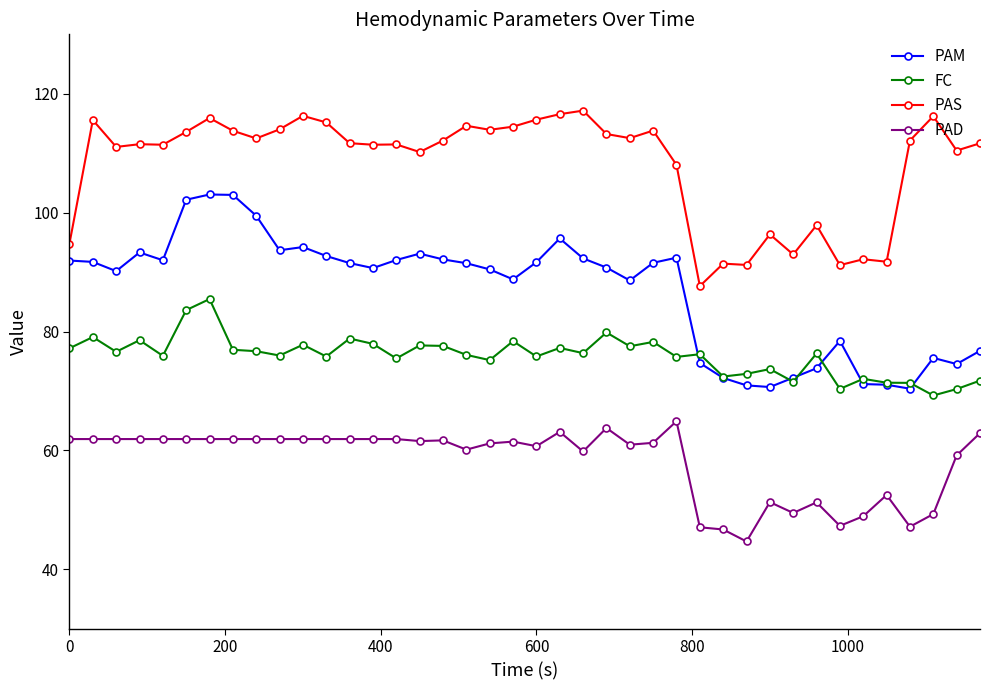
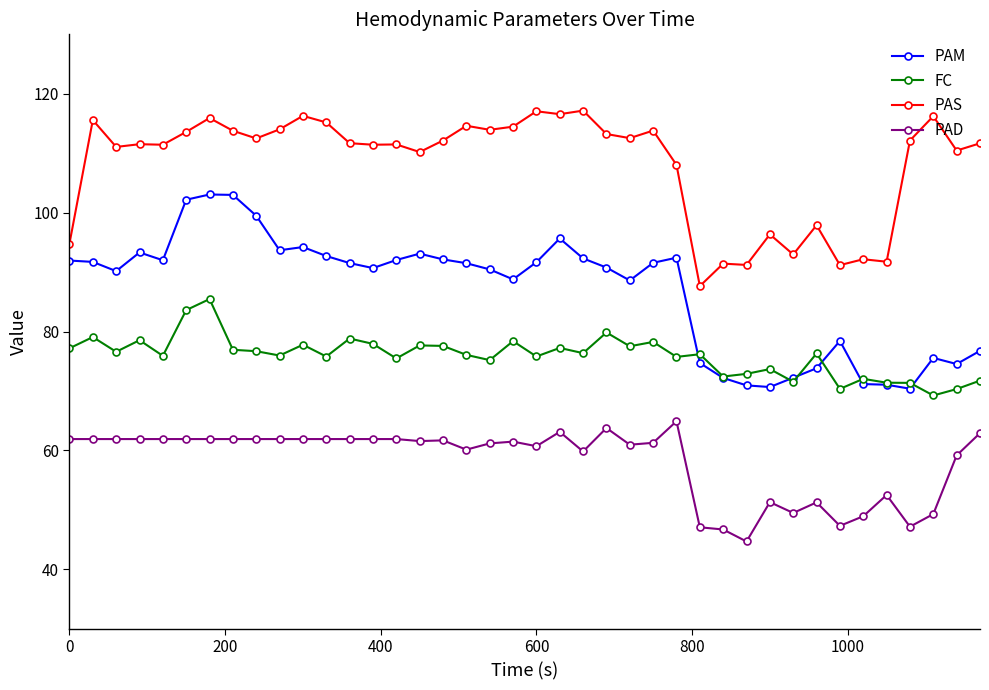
  {
    "PAM": {
      "0": 92,
      "600": 92
    },
    "FC": {
      "0": 77,
      "600": 76
    },
    "PAS": {
      "0": 95,
-     "600": 116
+     "600": 117
    },
    "PAD": {
      "0": 62,
      "600": 61
    }
  }
